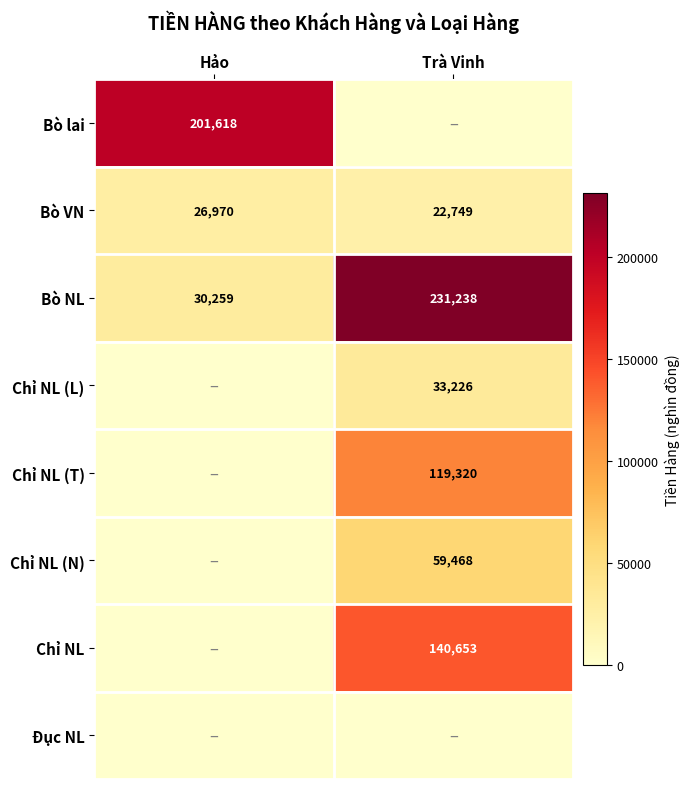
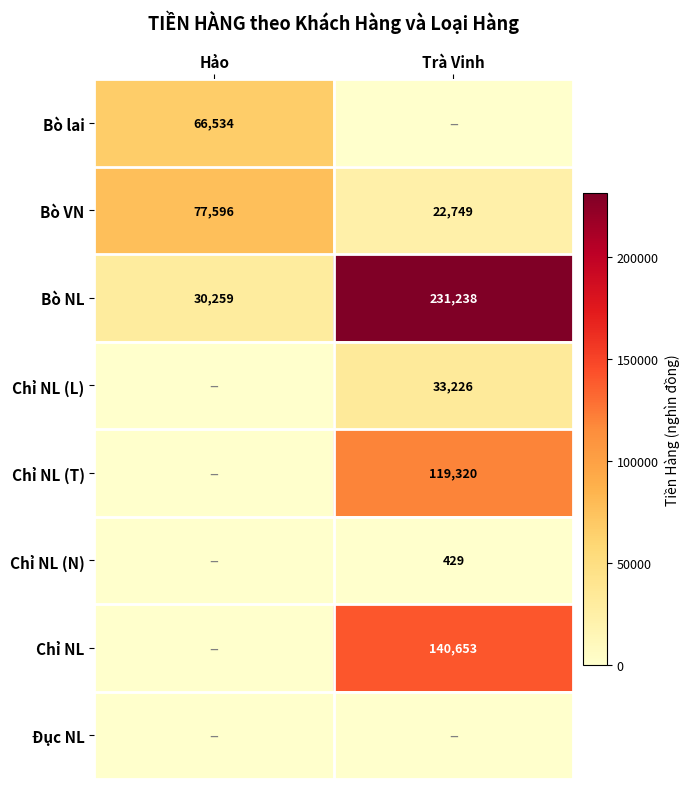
  {
    "Bò lai": {
-     "Hảo": "201,618"
+     "Hảo": "66,534"
    },
    "Bò VN": {
-     "Hảo": "26,970",
+     "Hảo": "77,596",
      "Trà Vinh": "22,749"
    },
    "Bò NL": {
      "Hảo": "30,259",
      "Trà Vinh": "231,238"
    },
    "Chỉ NL (L)": {
      "Trà Vinh": "33,226"
    },
    "Chỉ NL (T)": {
      "Trà Vinh": "119,320"
    },
    "Chỉ NL (N)": {
-     "Trà Vinh": "59,468"
+     "Trà Vinh": "429"
    },
    "Chỉ NL": {
      "Trà Vinh": "140,653"
    }
  }
